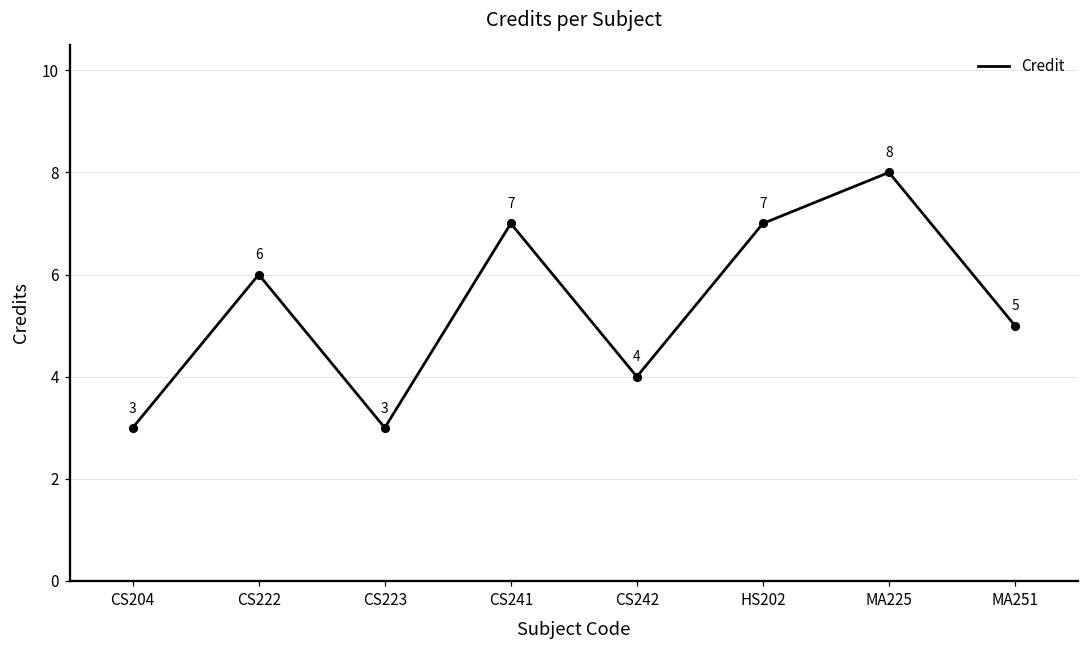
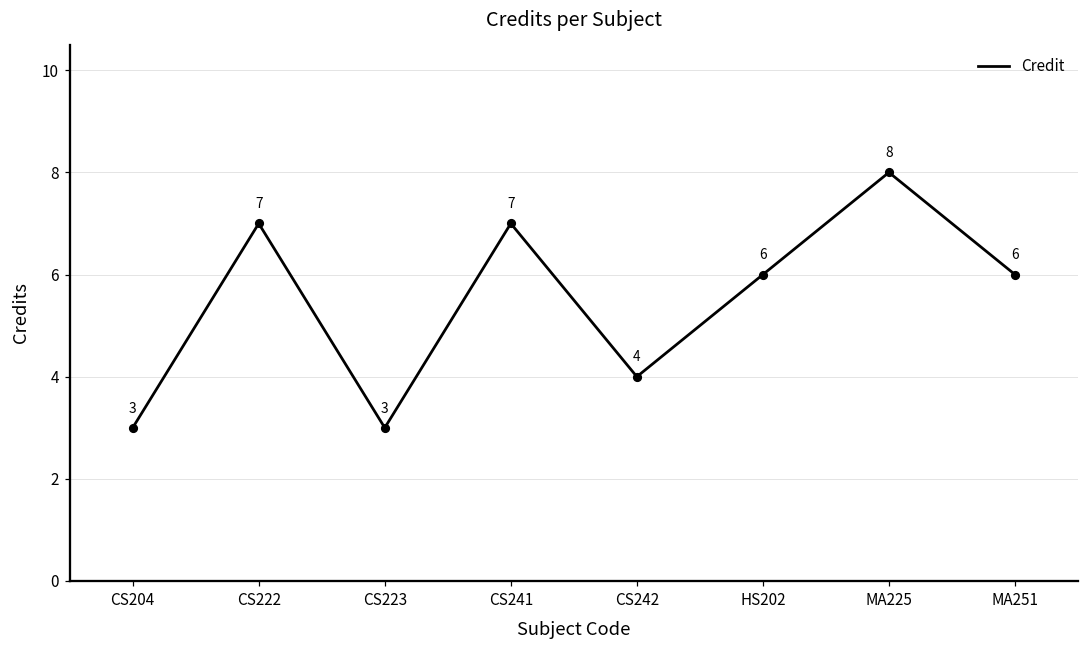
  {
    "CS204": 3,
-   "CS222": 6,
+   "CS222": 7,
    "CS223": 3,
    "CS241": 7,
    "CS242": 4,
-   "HS202": 7,
+   "HS202": 6,
    "MA225": 8,
-   "MA251": 5
+   "MA251": 6
  }
